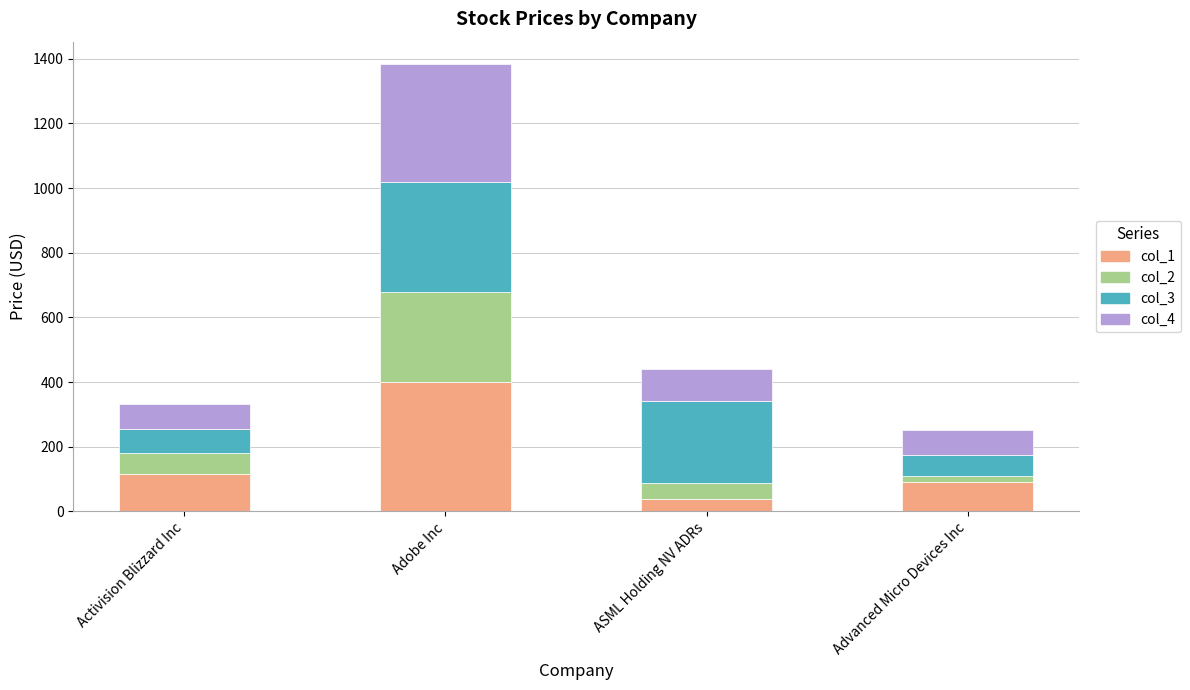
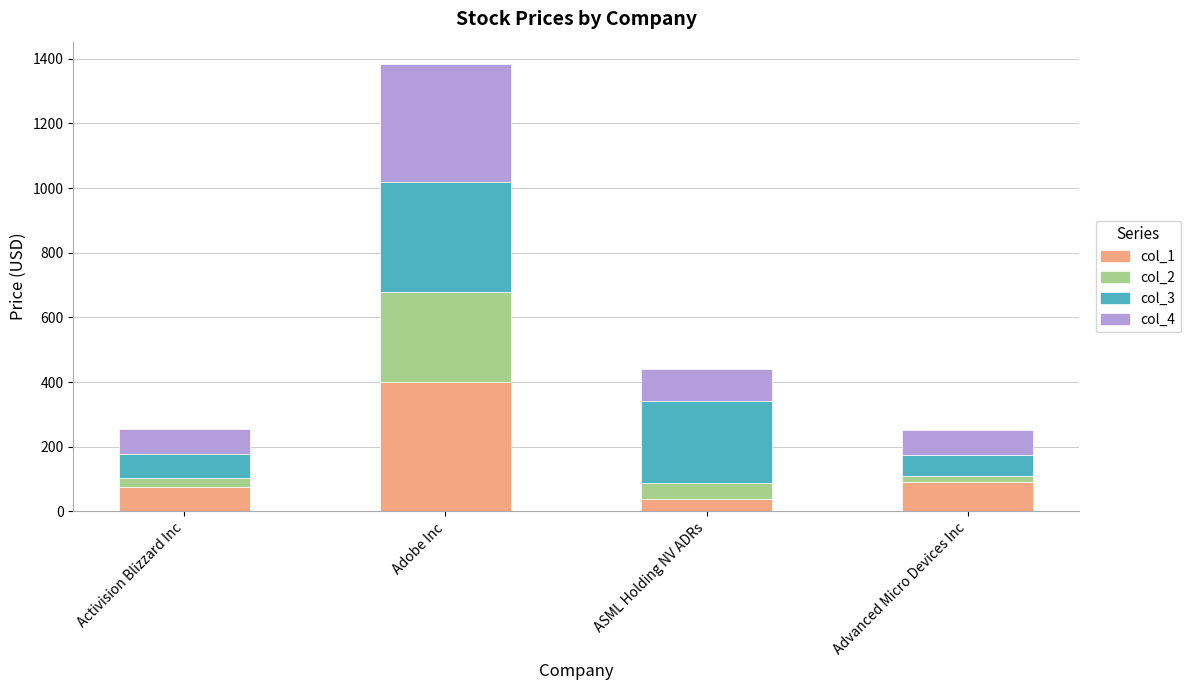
  {
    "col_1": {
-     "Activision Blizzard Inc": 110,
+     "Activision Blizzard Inc": 80,
      "Adobe Inc": 400,
      "ASML Holding NV ADRs": 40,
      "Advanced Micro Devices Inc": 90
    },
    "col_2": {
-     "Activision Blizzard Inc": 70,
+     "Activision Blizzard Inc": 30,
      "Adobe Inc": 280,
      "ASML Holding NV ADRs": 50,
      "Advanced Micro Devices Inc": 20
    },
    "col_3": {
      "Activision Blizzard Inc": 70,
      "Adobe Inc": 340,
      "ASML Holding NV ADRs": 250,
      "Advanced Micro Devices Inc": 70
    },
    "col_4": {
      "Activision Blizzard Inc": 80,
      "Adobe Inc": 360,
      "ASML Holding NV ADRs": 100,
      "Advanced Micro Devices Inc": 80
    }
  }
